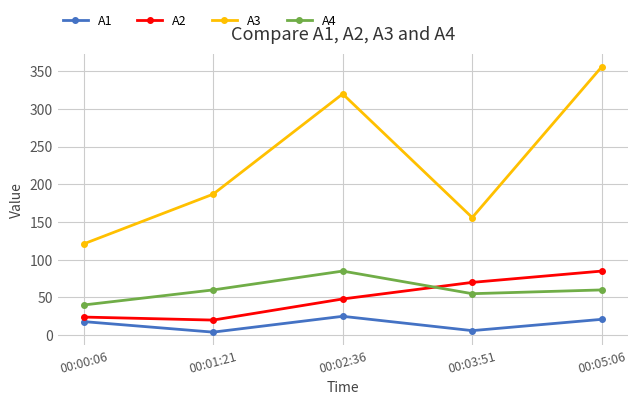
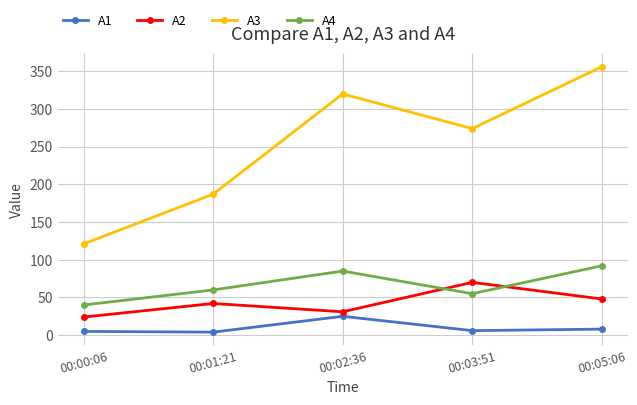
  {
    "A1": {
-     "00:00:06": 20,
+     "00:00:06": 10,
      "00:01:21": 0,
      "00:02:36": 30,
      "00:03:51": 10,
-     "00:05:06": 20
+     "00:05:06": 10
    },
    "A2": {
      "00:00:06": 20,
-     "00:01:21": 20,
-     "00:02:36": 50,
+     "00:01:21": 40,
+     "00:02:36": 30,
      "00:03:51": 70,
-     "00:05:06": 90
+     "00:05:06": 50
    },
    "A3": {
      "00:00:06": 120,
      "00:01:21": 190,
      "00:02:36": 320,
-     "00:03:51": 160,
+     "00:03:51": 270,
      "00:05:06": 360
    },
    "A4": {
      "00:00:06": 40,
      "00:01:21": 60,
      "00:02:36": 90,
      "00:03:51": 60,
-     "00:05:06": 60
+     "00:05:06": 90
    }
  }
